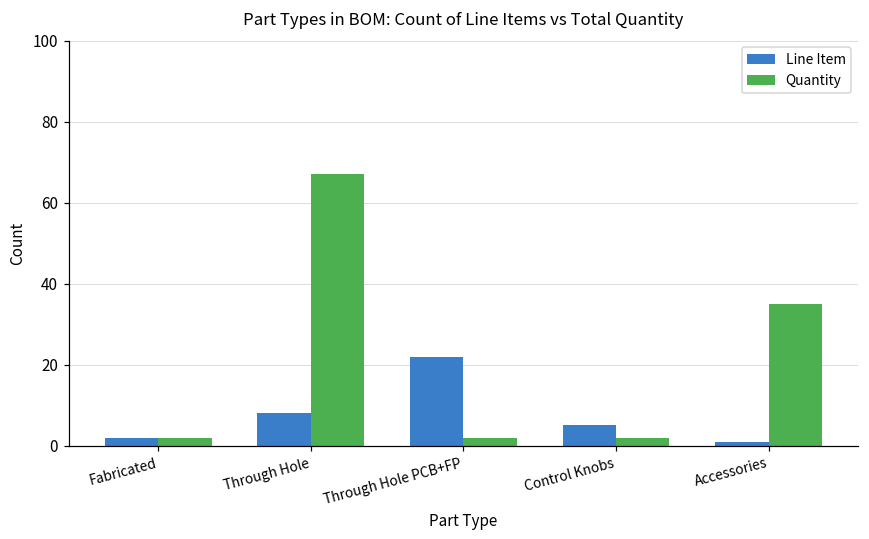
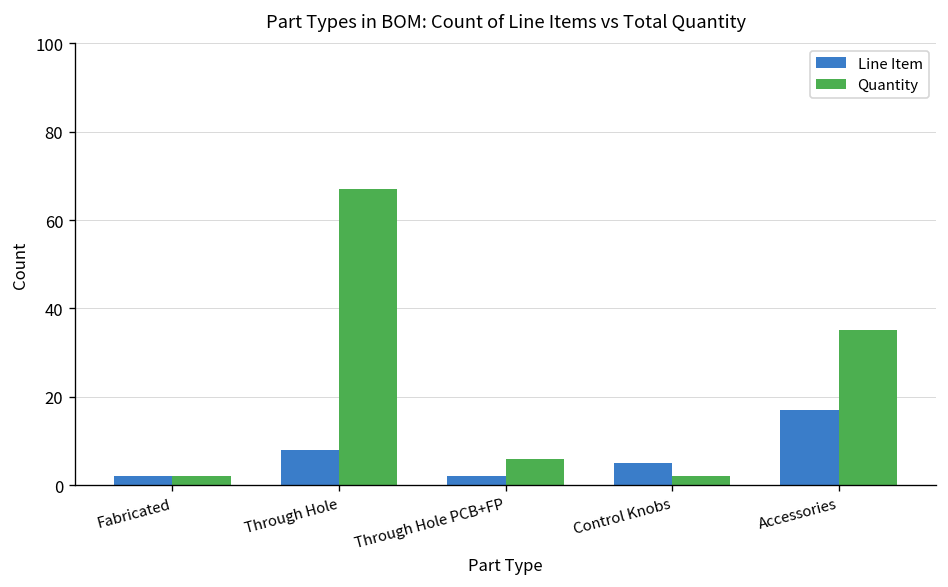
  {
    "Line Item": {
      "Fabricated": 2,
      "Through Hole": 8,
-     "Through Hole PCB+FP": 22,
+     "Through Hole PCB+FP": 2,
      "Control Knobs": 5,
-     "Accessories": 1
+     "Accessories": 17
    },
    "Quantity": {
      "Fabricated": 2,
      "Through Hole": 67,
-     "Through Hole PCB+FP": 2,
+     "Through Hole PCB+FP": 6,
      "Control Knobs": 2,
      "Accessories": 35
    }
  }
